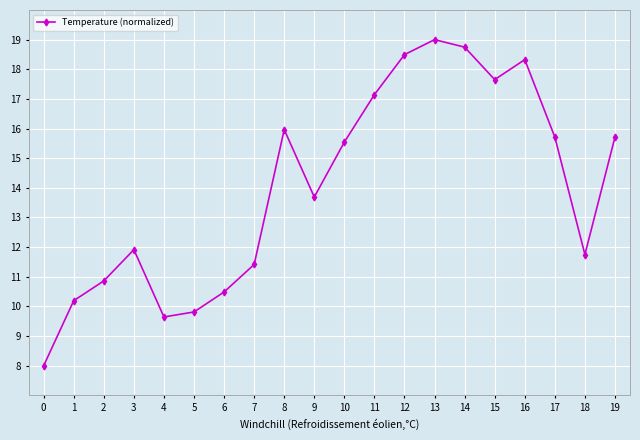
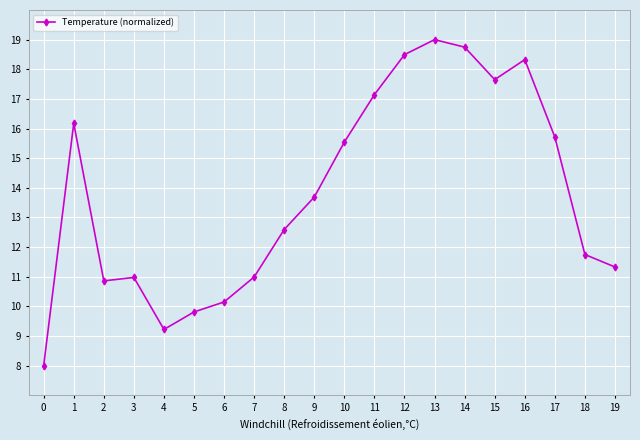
  {
    "0": 8.0,
-   "1": 10.2,
+   "1": 16.2,
    "2": 10.9,
-   "3": 11.9,
-   "4": 9.6,
+   "3": 11.0,
+   "4": 9.2,
    "5": 9.8,
-   "6": 10.5,
-   "7": 11.4,
-   "8": 16.0,
+   "6": 10.1,
+   "7": 11.0,
+   "8": 12.6,
    "9": 13.7,
    "10": 15.5,
    "11": 17.1,
    "12": 18.5,
    "13": 19.0,
    "14": 18.7,
    "15": 17.7,
    "16": 18.3,
    "17": 15.7,
    "18": 11.8,
-   "19": 15.7
+   "19": 11.3
  }
